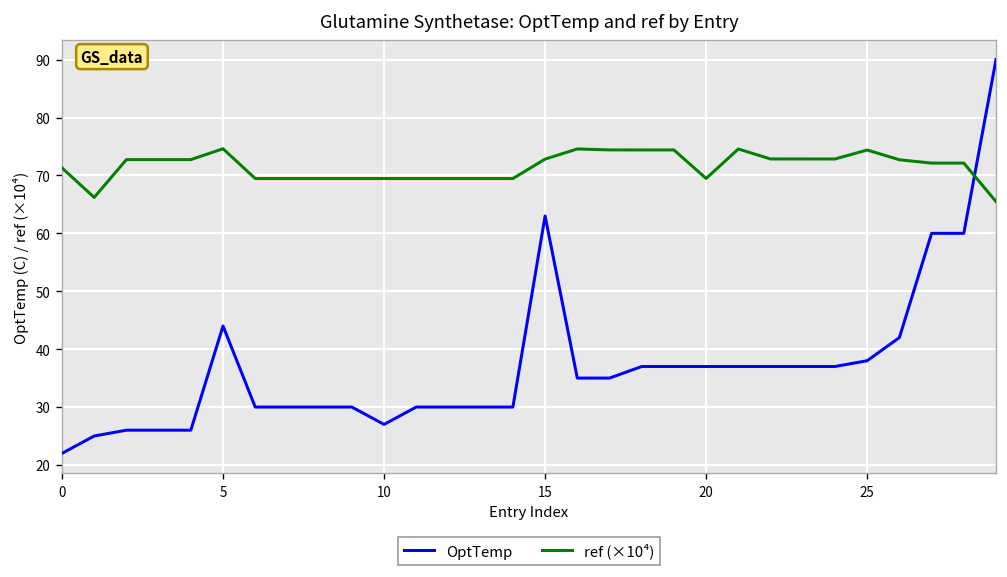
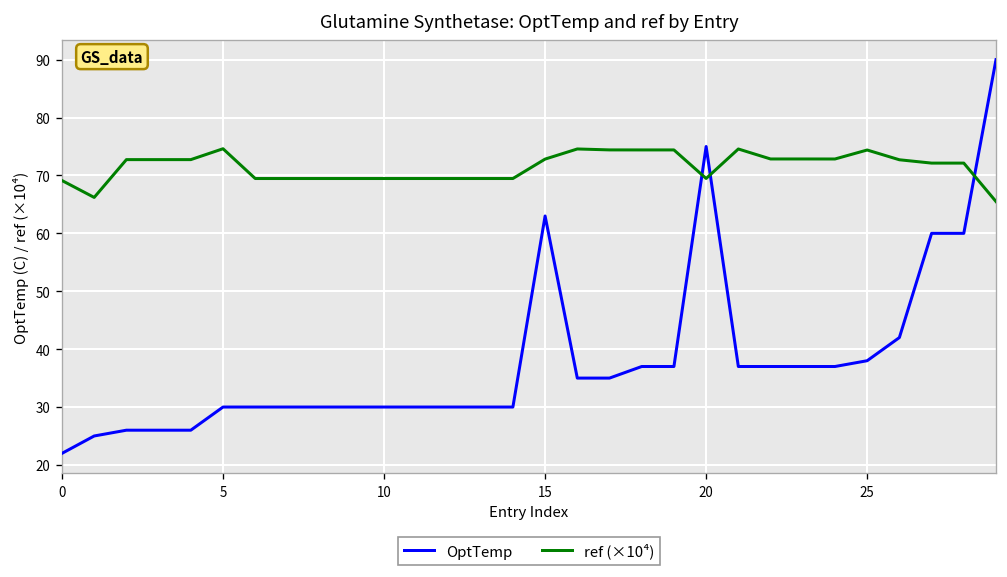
  {
    "OptTemp": {
      "0": 22,
-     "5": 44,
-     "10": 27,
+     "5": 30,
+     "10": 30,
      "15": 63,
-     "20": 37,
+     "20": 75,
      "25": 38
    },
    "ref (×10⁴)": {
-     "0": 71,
+     "0": 69,
      "5": 75,
      "10": 69,
      "15": 73,
      "20": 69,
      "25": 74
    }
  }
